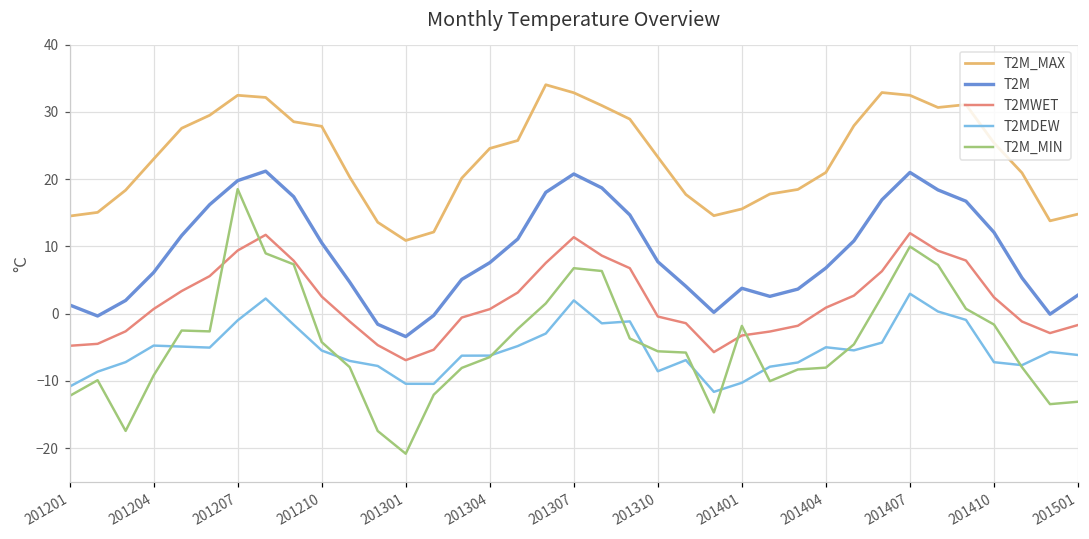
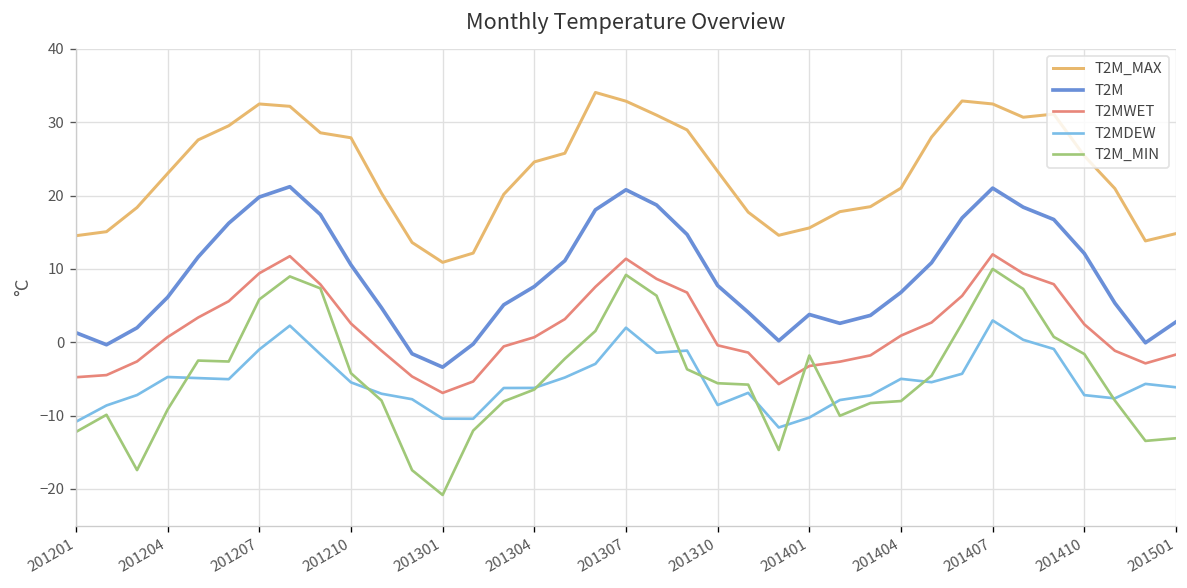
  {
    "T2M_MIN": {
      "201201": -12,
      "201204": -9,
-     "201207": 19,
+     "201207": 6,
      "201210": -4,
      "201301": -21,
-     "201307": 7,
+     "201307": 9,
      "201310": -6,
      "201401": -2,
      "201404": -8,
      "201407": 10,
      "201410": -2,
      "201501": -13
    }
  }
